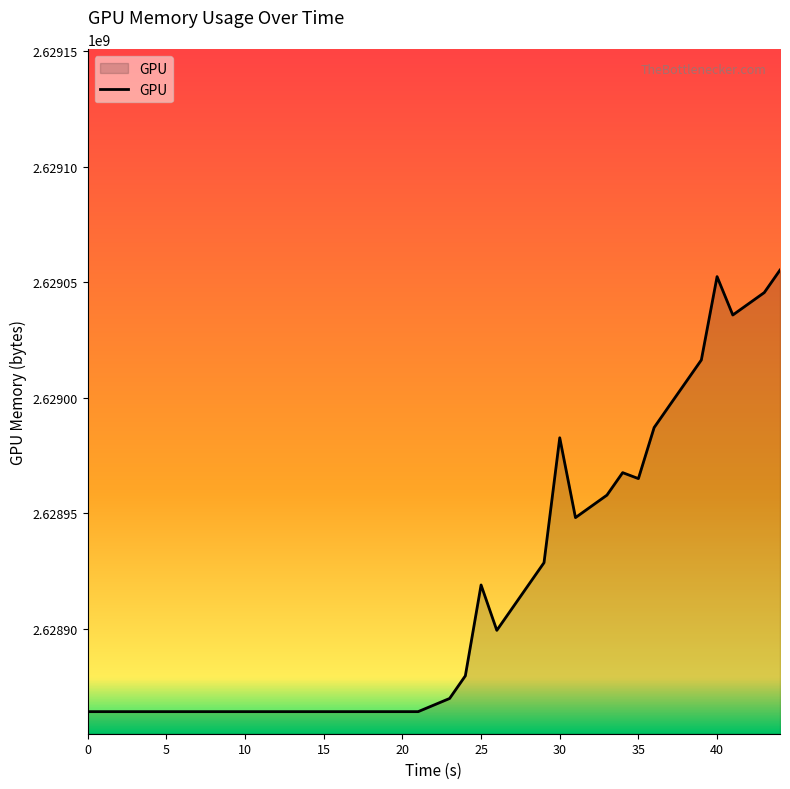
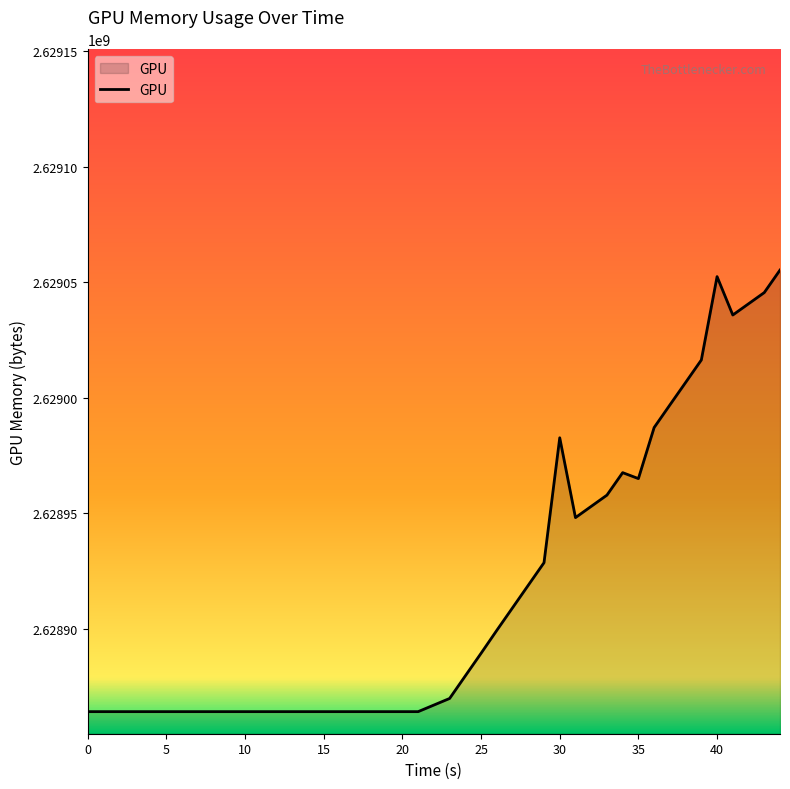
  {
    "0": 2628864000,
    "5": 2628864000,
    "10": 2628864000,
    "15": 2628864000,
    "20": 2628864000,
-   "25": 2628919000,
+   "25": 2628889000,
    "30": 2628983000,
    "35": 2628965000,
    "40": 2629052000
  }
